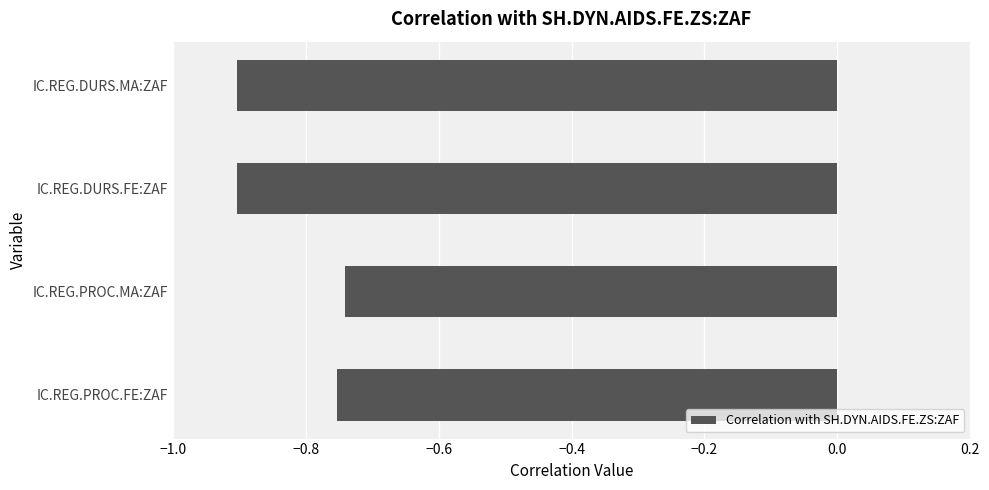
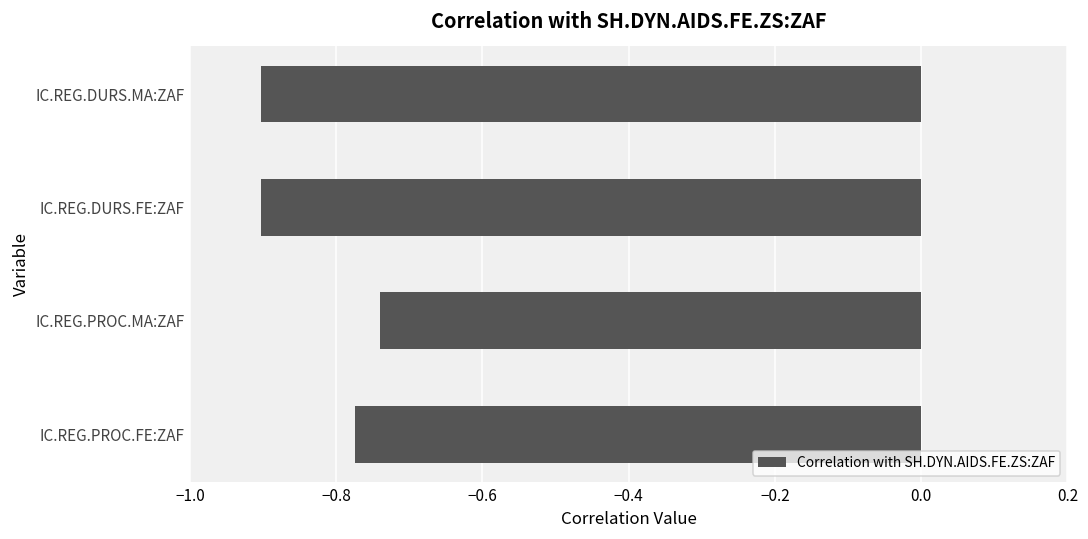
  {
    "IC.REG.DURS.MA:ZAF": -0.90,
    "IC.REG.DURS.FE:ZAF": -0.90,
    "IC.REG.PROC.MA:ZAF": -0.74,
-   "IC.REG.PROC.FE:ZAF": -0.75
+   "IC.REG.PROC.FE:ZAF": -0.77
  }
